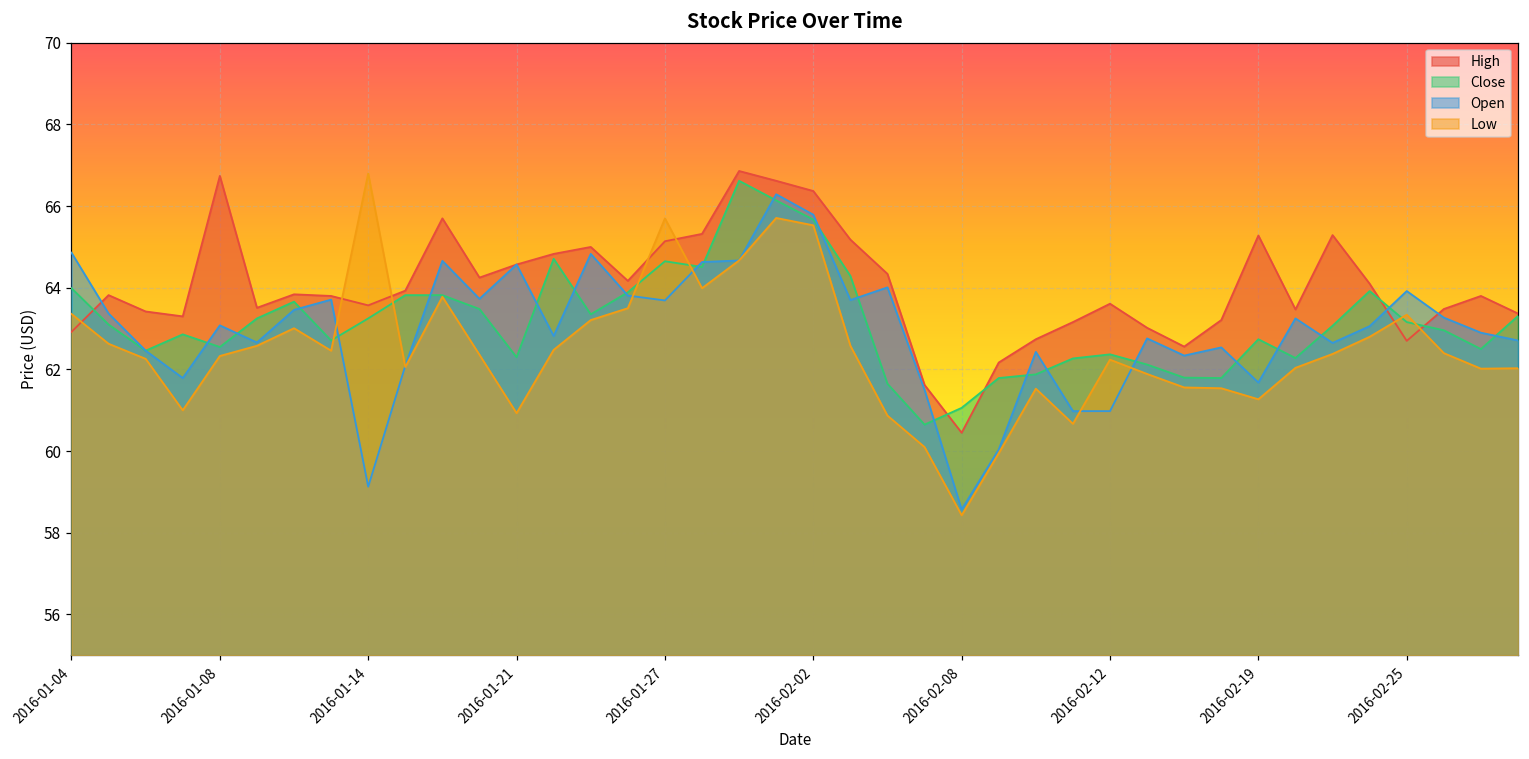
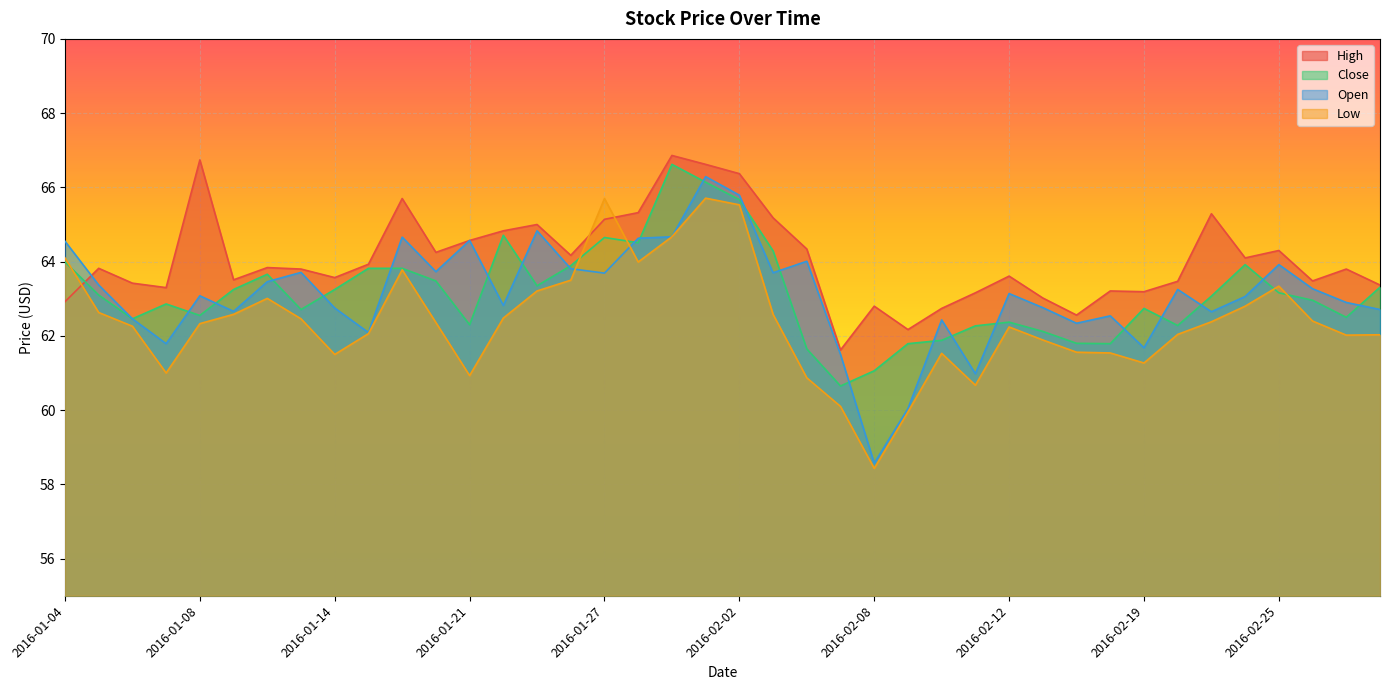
  {
    "High": {
      "2016-01-04": 62.9,
      "2016-01-08": 66.7,
      "2016-01-14": 63.6,
      "2016-01-27": 65.1,
      "2016-02-02": 66.4,
-     "2016-02-08": 60.5,
+     "2016-02-08": 62.8,
      "2016-02-12": 63.6,
-     "2016-02-19": 65.3,
-     "2016-02-25": 62.7
+     "2016-02-19": 63.2,
+     "2016-02-25": 64.3
    },
    "Close": {
      "2016-01-04": 64.0,
      "2016-01-08": 62.6,
      "2016-01-14": 63.3,
      "2016-01-21": 62.3,
      "2016-01-27": 64.7,
      "2016-02-02": 65.7,
      "2016-02-08": 61.1,
      "2016-02-12": 62.4,
      "2016-02-19": 62.7,
      "2016-02-25": 63.2
    },
    "Open": {
-     "2016-01-04": 64.9,
+     "2016-01-04": 64.6,
      "2016-01-08": 63.1,
-     "2016-01-14": 59.1,
+     "2016-01-14": 62.8,
      "2016-01-27": 63.7,
      "2016-02-02": 65.8,
      "2016-02-08": 58.6,
-     "2016-02-12": 61.0,
+     "2016-02-12": 63.1,
      "2016-02-19": 61.7,
      "2016-02-25": 63.9
    },
    "Low": {
-     "2016-01-04": 63.4,
+     "2016-01-04": 64.1,
      "2016-01-08": 62.3,
-     "2016-01-14": 66.8,
+     "2016-01-14": 61.5,
      "2016-01-21": 60.9,
      "2016-01-27": 65.7,
      "2016-02-02": 65.5,
      "2016-02-08": 58.4,
      "2016-02-12": 62.2,
      "2016-02-19": 61.3,
      "2016-02-25": 63.3
    }
  }
